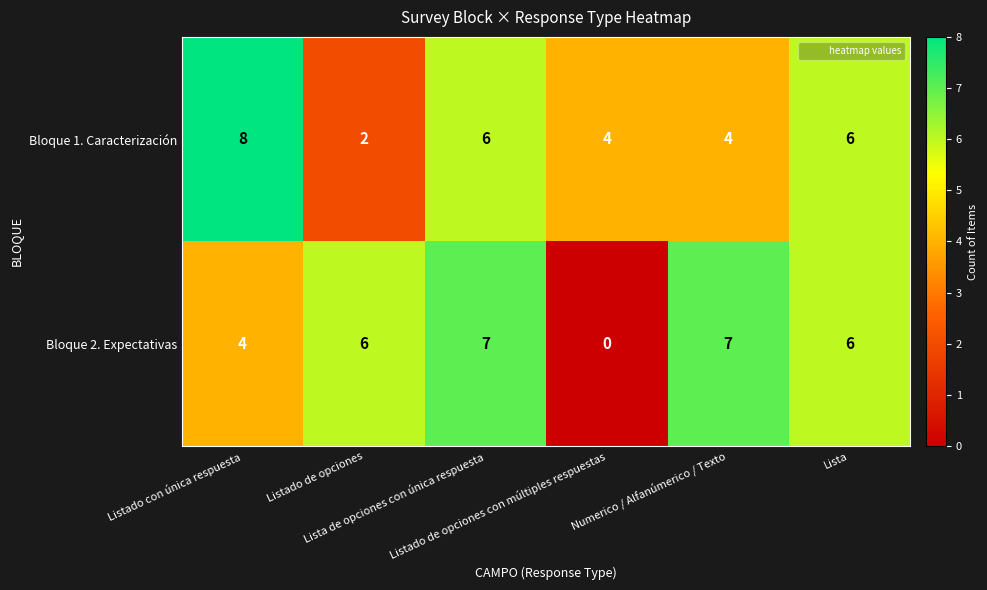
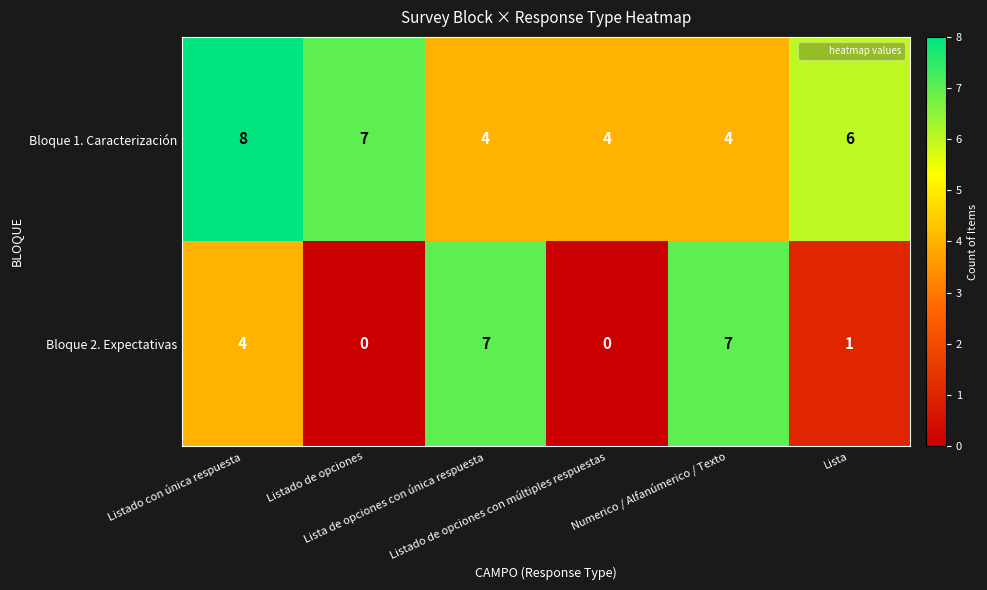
  {
    "Bloque 1. Caracterización": {
      "Listado con única respuesta": 8,
-     "Listado de opciones": 2,
-     "Lista de opciones con única respuesta": 6,
+     "Listado de opciones": 7,
+     "Lista de opciones con única respuesta": 4,
      "Listado de opciones con múltiples respuestas": 4,
      "Numerico / Alfanúmerico / Texto": 4,
      "Lista": 6
    },
    "Bloque 2. Expectativas": {
      "Listado con única respuesta": 4,
-     "Listado de opciones": 6,
+     "Listado de opciones": 0,
      "Lista de opciones con única respuesta": 7,
      "Listado de opciones con múltiples respuestas": 0,
      "Numerico / Alfanúmerico / Texto": 7,
-     "Lista": 6
+     "Lista": 1
    }
  }
